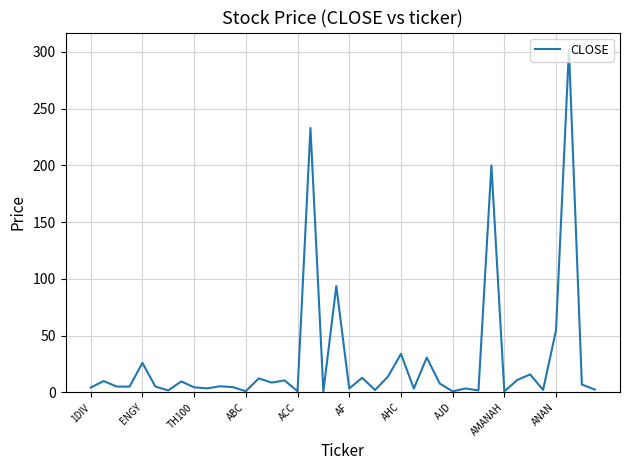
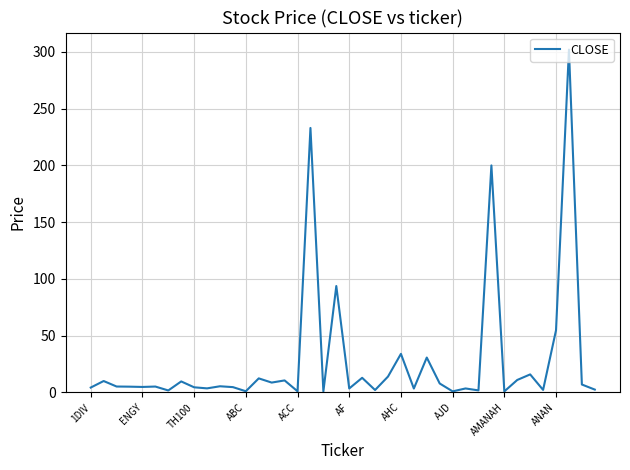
  {
    "1DIV": 4,
-   "ENGY": 26,
+   "ENGY": 5,
    "TH100": 5,
    "ABC": 1,
    "ACC": 1,
    "AF": 4,
    "AHC": 34,
    "AJD": 1,
    "AMANAH": 1,
    "ANAN": 55
  }
